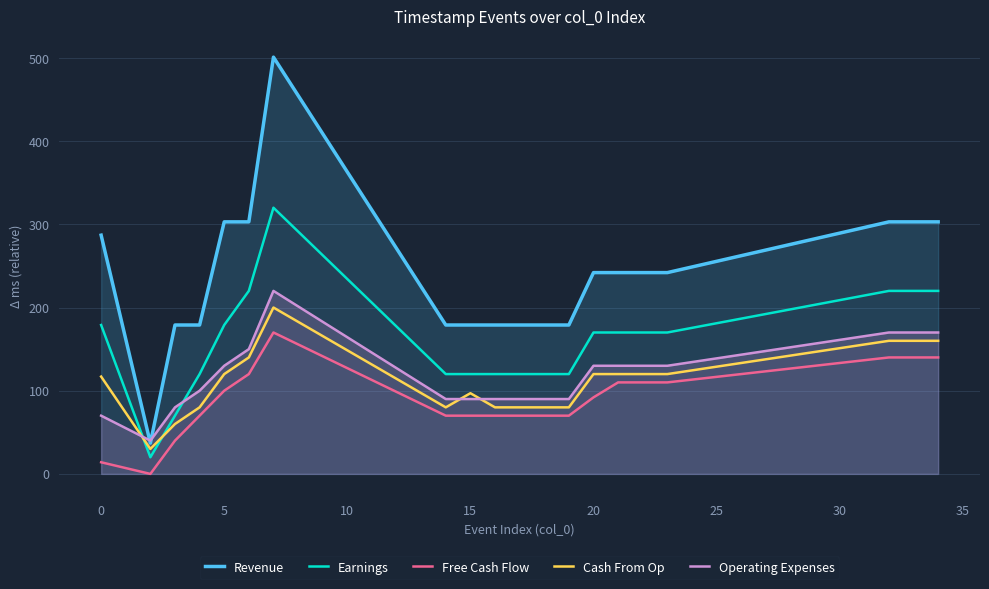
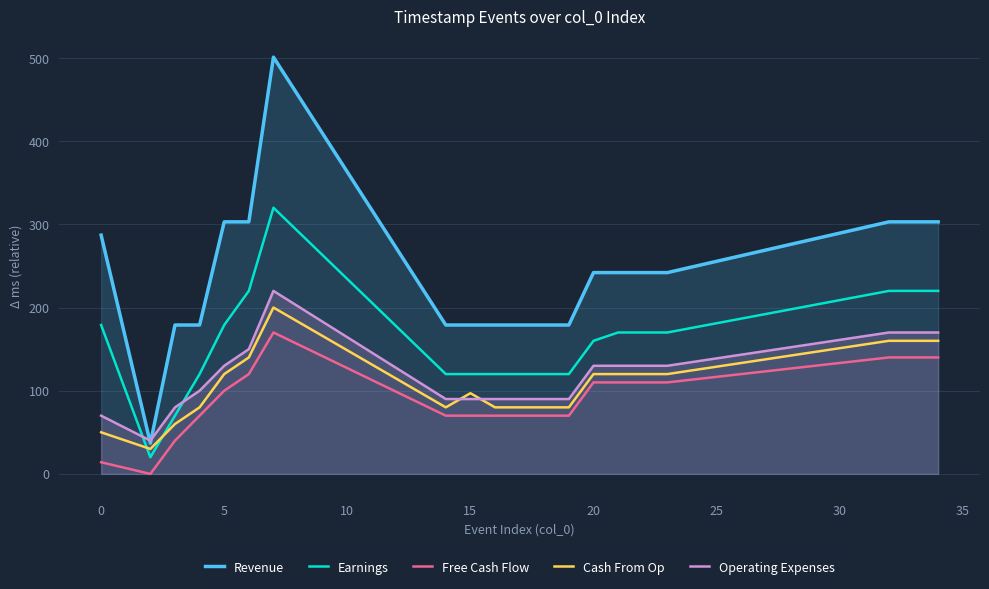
  {
    "Revenue": {
      "0": 290,
      "5": 300,
      "15": 180,
      "20": 240
    },
    "Earnings": {
      "0": 180,
      "5": 180,
      "15": 120,
-     "20": 170
+     "20": 160
    },
    "Free Cash Flow": {
      "0": 10,
      "5": 100,
      "15": 70,
-     "20": 90
+     "20": 110
    },
    "Cash From Op": {
-     "0": 120,
+     "0": 50,
      "5": 120,
      "15": 100,
      "20": 120
    },
    "Operating Expenses": {
      "0": 70,
      "5": 130,
      "15": 90,
      "20": 130
    }
  }
